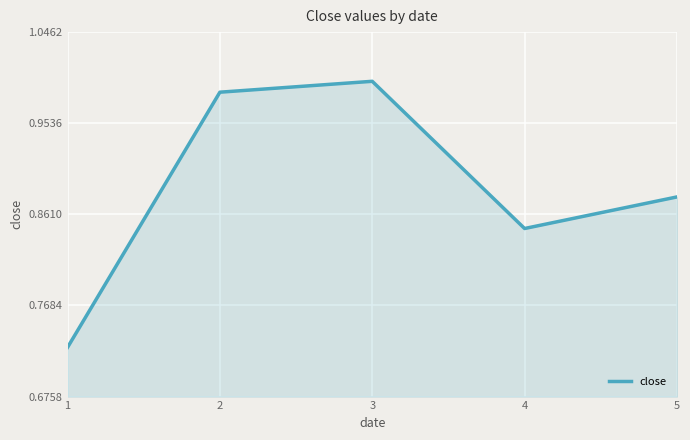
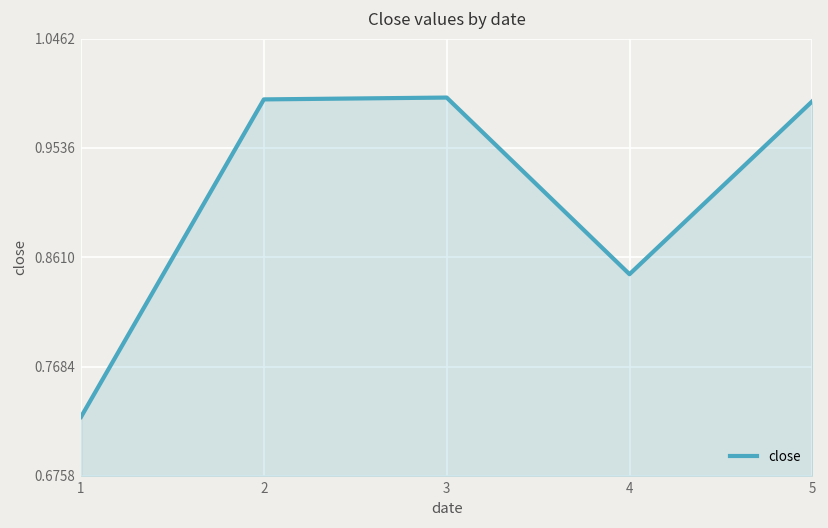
  {
    "1": 0.73,
-   "2": 0.985,
+   "2": 0.995,
    "3": 1.00,
    "4": 0.85,
-   "5": 0.88
+   "5": 0.99
  }
